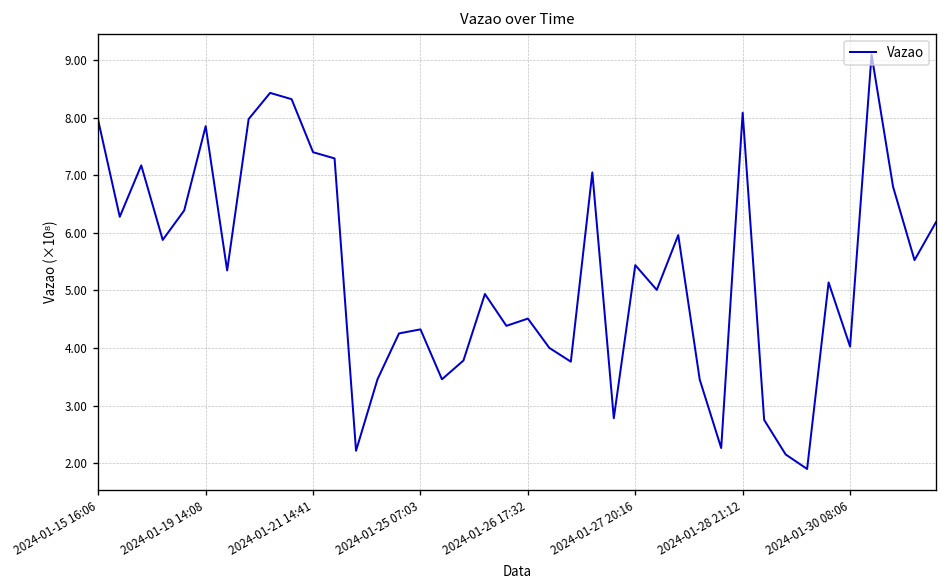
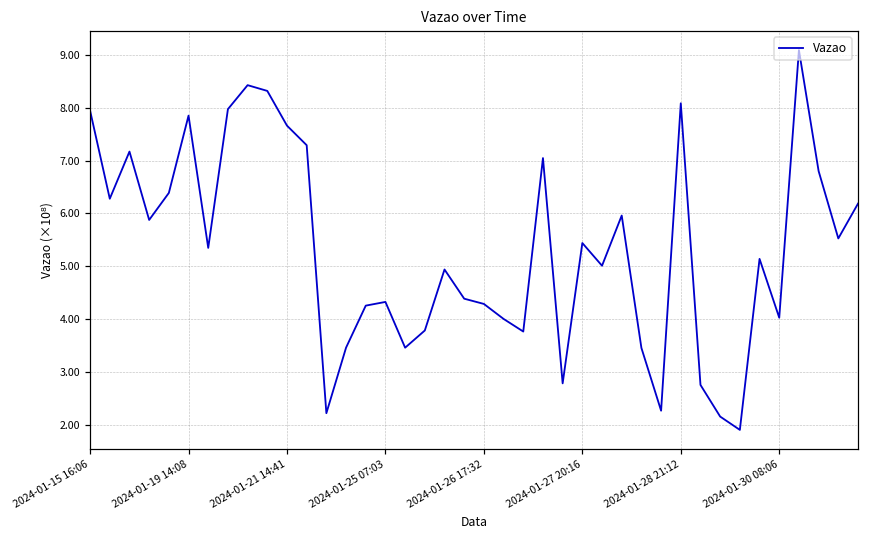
  {
    "2024-01-15 16:06": 7.9,
    "2024-01-19 14:08": 7.9,
-   "2024-01-21 14:41": 7.4,
+   "2024-01-21 14:41": 7.7,
    "2024-01-25 07:03": 4.3,
-   "2024-01-26 17:32": 4.5,
+   "2024-01-26 17:32": 4.3,
    "2024-01-27 20:16": 5.4,
    "2024-01-28 21:12": 8.1,
    "2024-01-30 08:06": 4.0
  }
